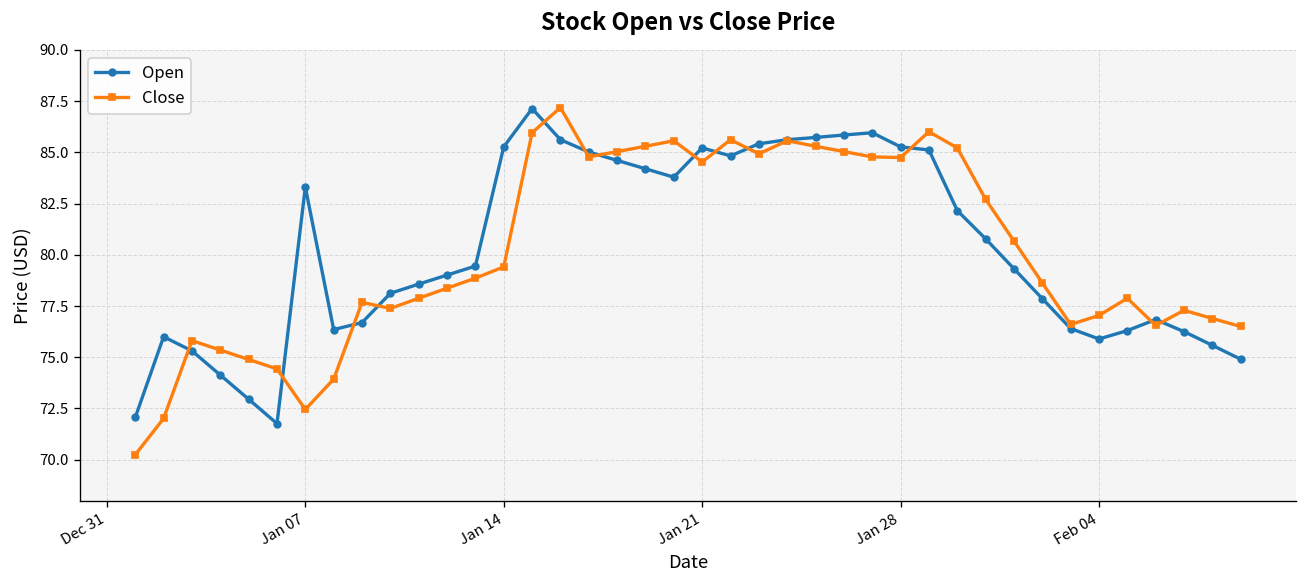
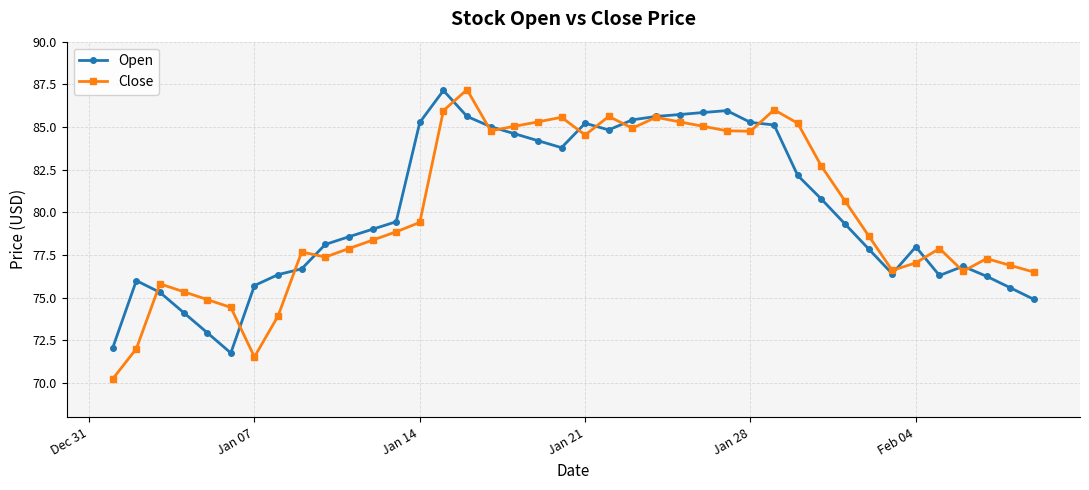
  {
    "Open": {
-     "Jan 07": 83.3,
+     "Jan 07": 75.7,
      "Jan 14": 85.3,
      "Jan 21": 85.2,
      "Jan 28": 85.3,
-     "Feb 04": 75.9
+     "Feb 04": 78.0
    },
    "Close": {
-     "Jan 07": 72.5,
+     "Jan 07": 71.5,
      "Jan 14": 79.4,
      "Jan 21": 84.5,
      "Jan 28": 84.8,
      "Feb 04": 77.0
    }
  }
